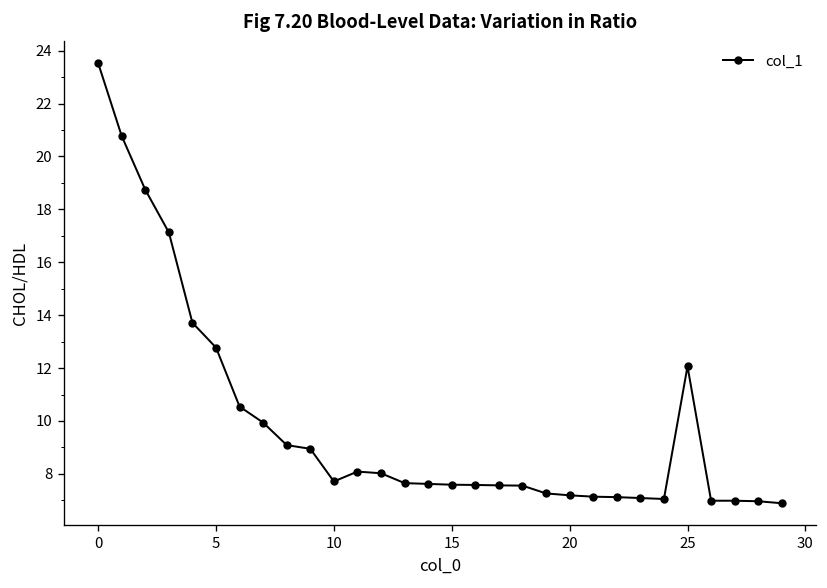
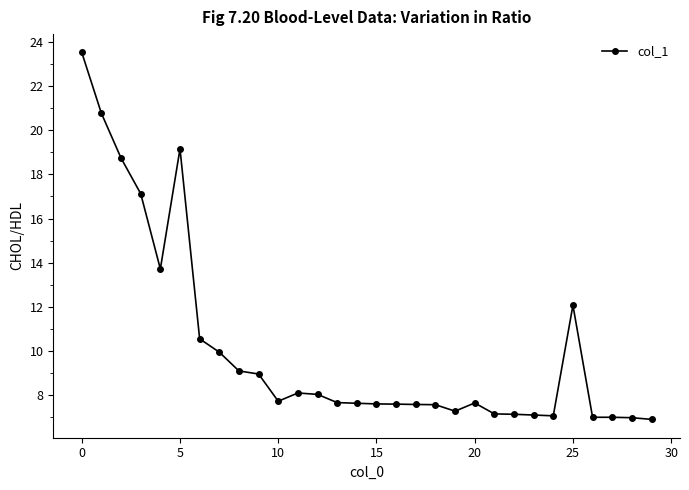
  {
    "0": 23.5,
-   "5": 12.8,
+   "5": 19.2,
    "10": 7.7,
    "15": 7.6,
-   "20": 7.2,
+   "20": 7.6,
    "25": 12.1
  }
